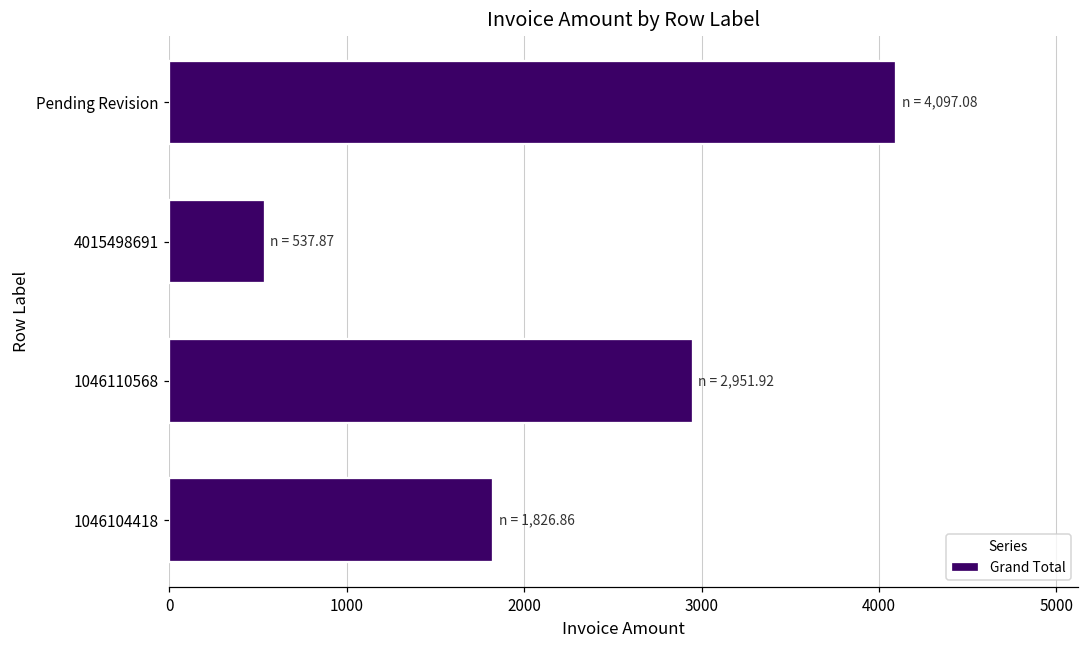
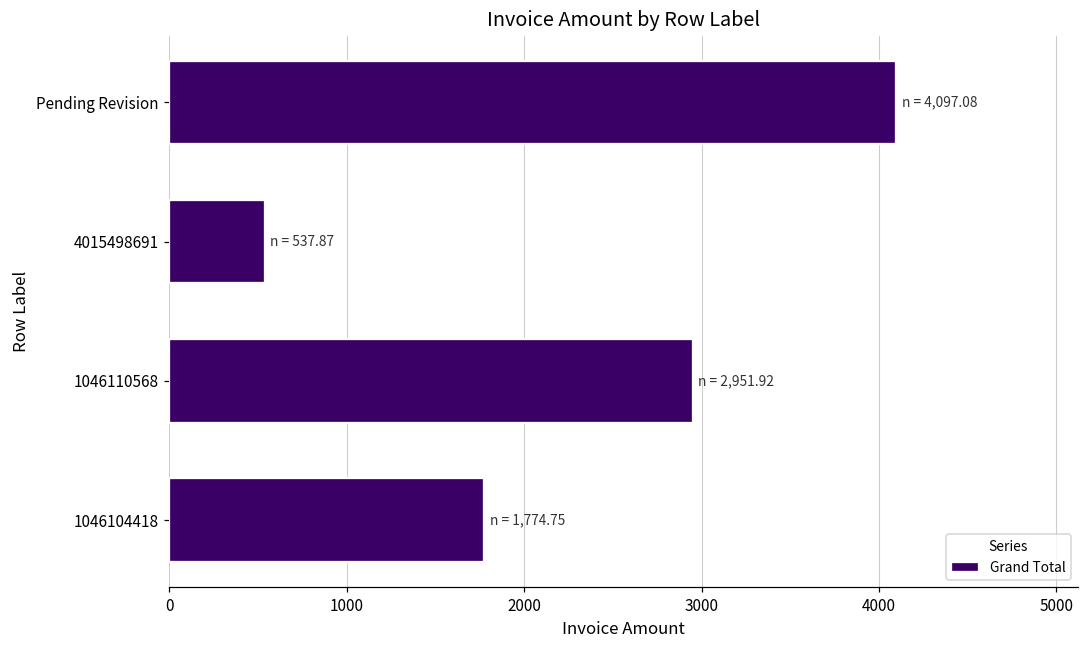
  {
    "Pending Revision": "4,097.08",
    "4015498691": "537.87",
    "1046110568": "2,951.92",
-   "1046104418": "1,826.86"
+   "1046104418": "1,774.75"
  }
